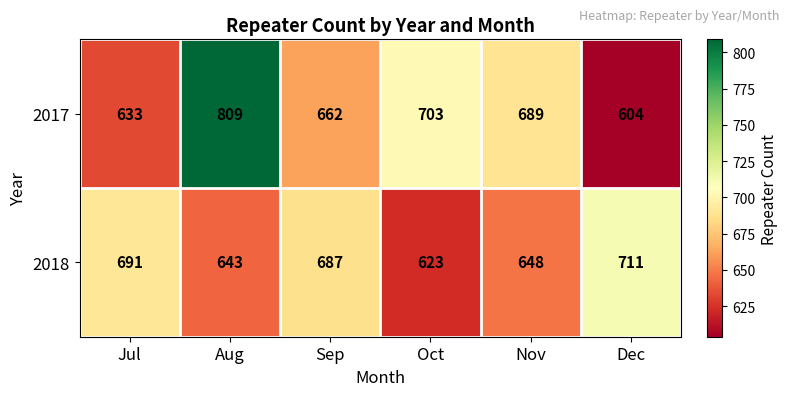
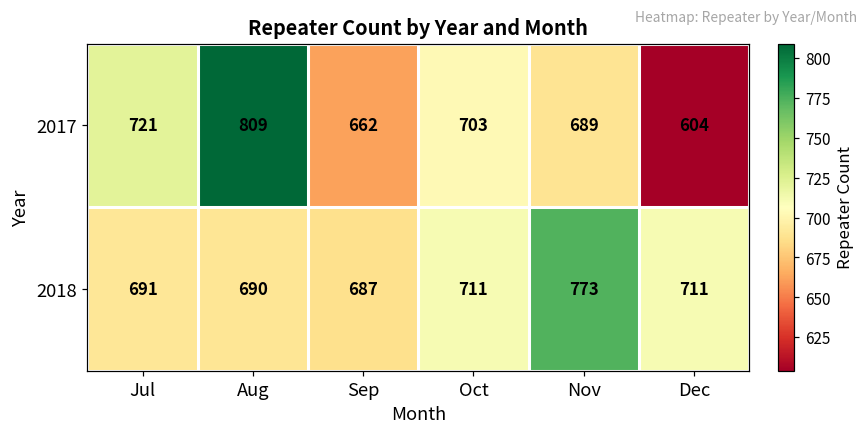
  {
    "2017": {
-     "Jul": 633,
+     "Jul": 721,
      "Aug": 809,
      "Sep": 662,
      "Oct": 703,
      "Nov": 689,
      "Dec": 604
    },
    "2018": {
      "Jul": 691,
-     "Aug": 643,
+     "Aug": 690,
      "Sep": 687,
-     "Oct": 623,
-     "Nov": 648,
+     "Oct": 711,
+     "Nov": 773,
      "Dec": 711
    }
  }
